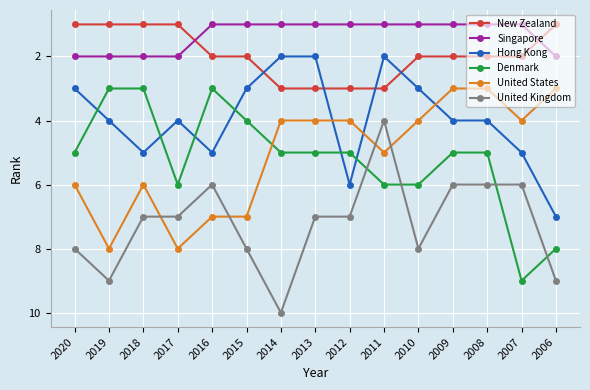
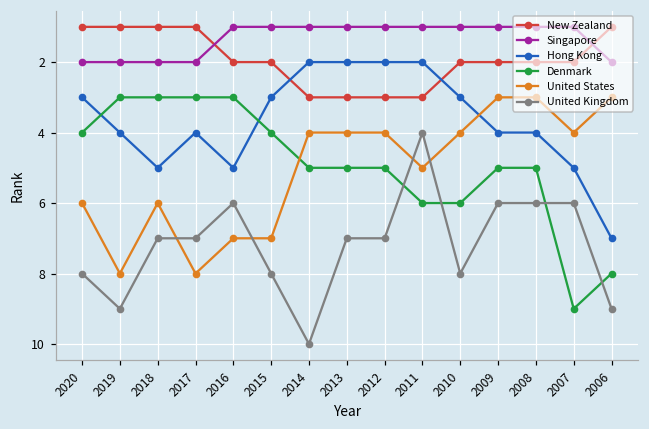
  {
    "New Zealand": {
      "2020": 1,
      "2019": 1,
      "2018": 1,
      "2017": 1,
      "2016": 2,
      "2015": 2,
      "2014": 3,
      "2013": 3,
      "2012": 3,
      "2011": 3,
      "2010": 2,
      "2009": 2
    },
    "Singapore": {
      "2020": 2,
      "2019": 2,
      "2018": 2,
      "2017": 2,
      "2016": 1,
      "2015": 1,
      "2014": 1,
      "2013": 1,
      "2012": 1,
      "2011": 1,
      "2010": 1,
      "2009": 1
    },
    "Hong Kong": {
      "2020": 3,
      "2019": 4,
      "2018": 5,
      "2017": 4,
      "2016": 5,
      "2015": 3,
      "2014": 2,
      "2013": 2,
-     "2012": 6,
+     "2012": 2,
      "2011": 2,
      "2010": 3,
      "2009": 4,
      "2008": 4,
      "2007": 5,
      "2006": 7
    },
    "Denmark": {
-     "2020": 5,
+     "2020": 4,
      "2019": 3,
      "2018": 3,
-     "2017": 6,
+     "2017": 3,
      "2016": 3,
      "2015": 4,
      "2014": 5,
      "2013": 5,
      "2012": 5,
      "2011": 6,
      "2010": 6,
      "2009": 5,
      "2008": 5,
      "2007": 9,
      "2006": 8
    },
    "United States": {
      "2020": 6,
      "2019": 8,
      "2018": 6,
      "2017": 8,
      "2016": 7,
      "2015": 7,
      "2014": 4,
      "2013": 4,
      "2012": 4,
      "2011": 5,
      "2010": 4,
      "2009": 3,
      "2007": 4
    },
    "United Kingdom": {
      "2020": 8,
      "2019": 9,
      "2018": 7,
      "2017": 7,
      "2016": 6,
      "2015": 8,
      "2014": 10,
      "2013": 7,
      "2012": 7,
      "2011": 4,
      "2010": 8,
      "2009": 6,
      "2008": 6,
      "2007": 6,
      "2006": 9
    }
  }
